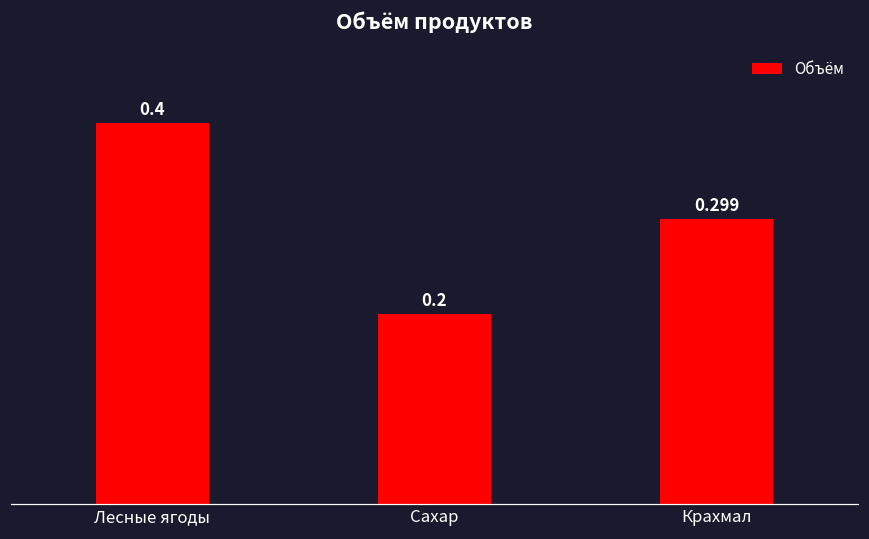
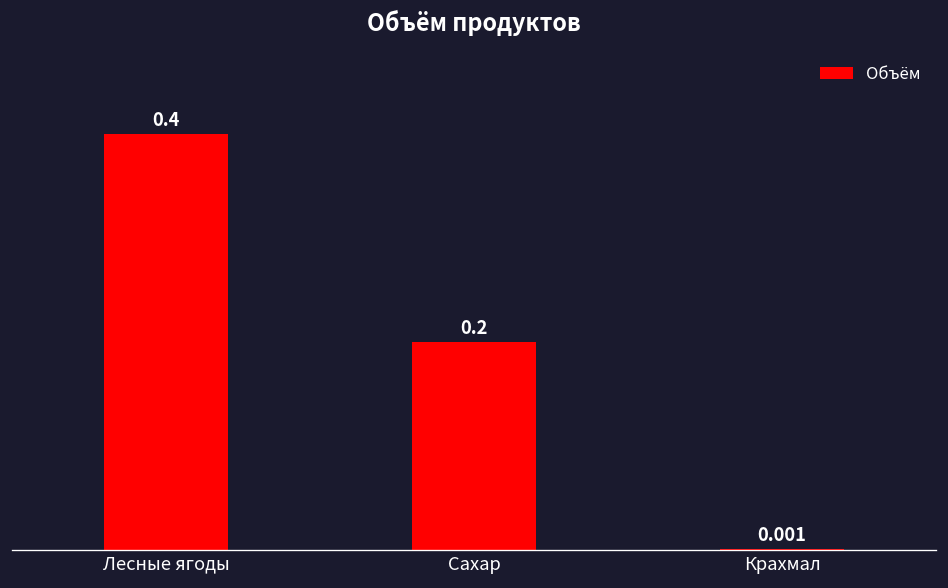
  {
    "Лесные ягоды": 0.4,
    "Сахар": 0.2,
-   "Крахмал": 0.299
+   "Крахмал": 0.001
  }
